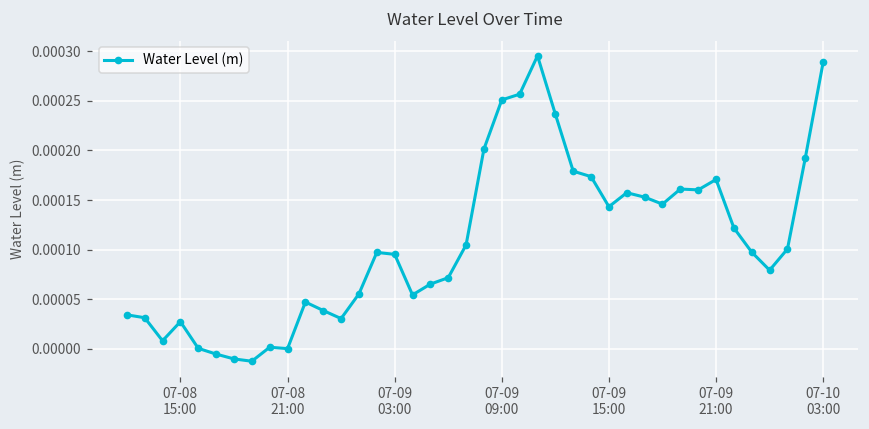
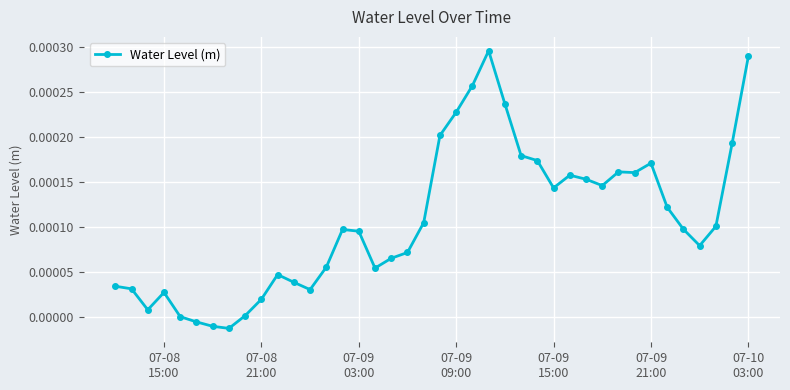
  {
    "07-08 15:00": 0.00003,
-   "07-08 21:00": 0.00000,
+   "07-08 21:00": 0.00002,
    "07-09 03:00": 0.00010,
-   "07-09 09:00": 0.00025,
+   "07-09 09:00": 0.00023,
    "07-09 15:00": 0.00014,
    "07-09 21:00": 0.00017,
    "07-10 03:00": 0.00029
  }
